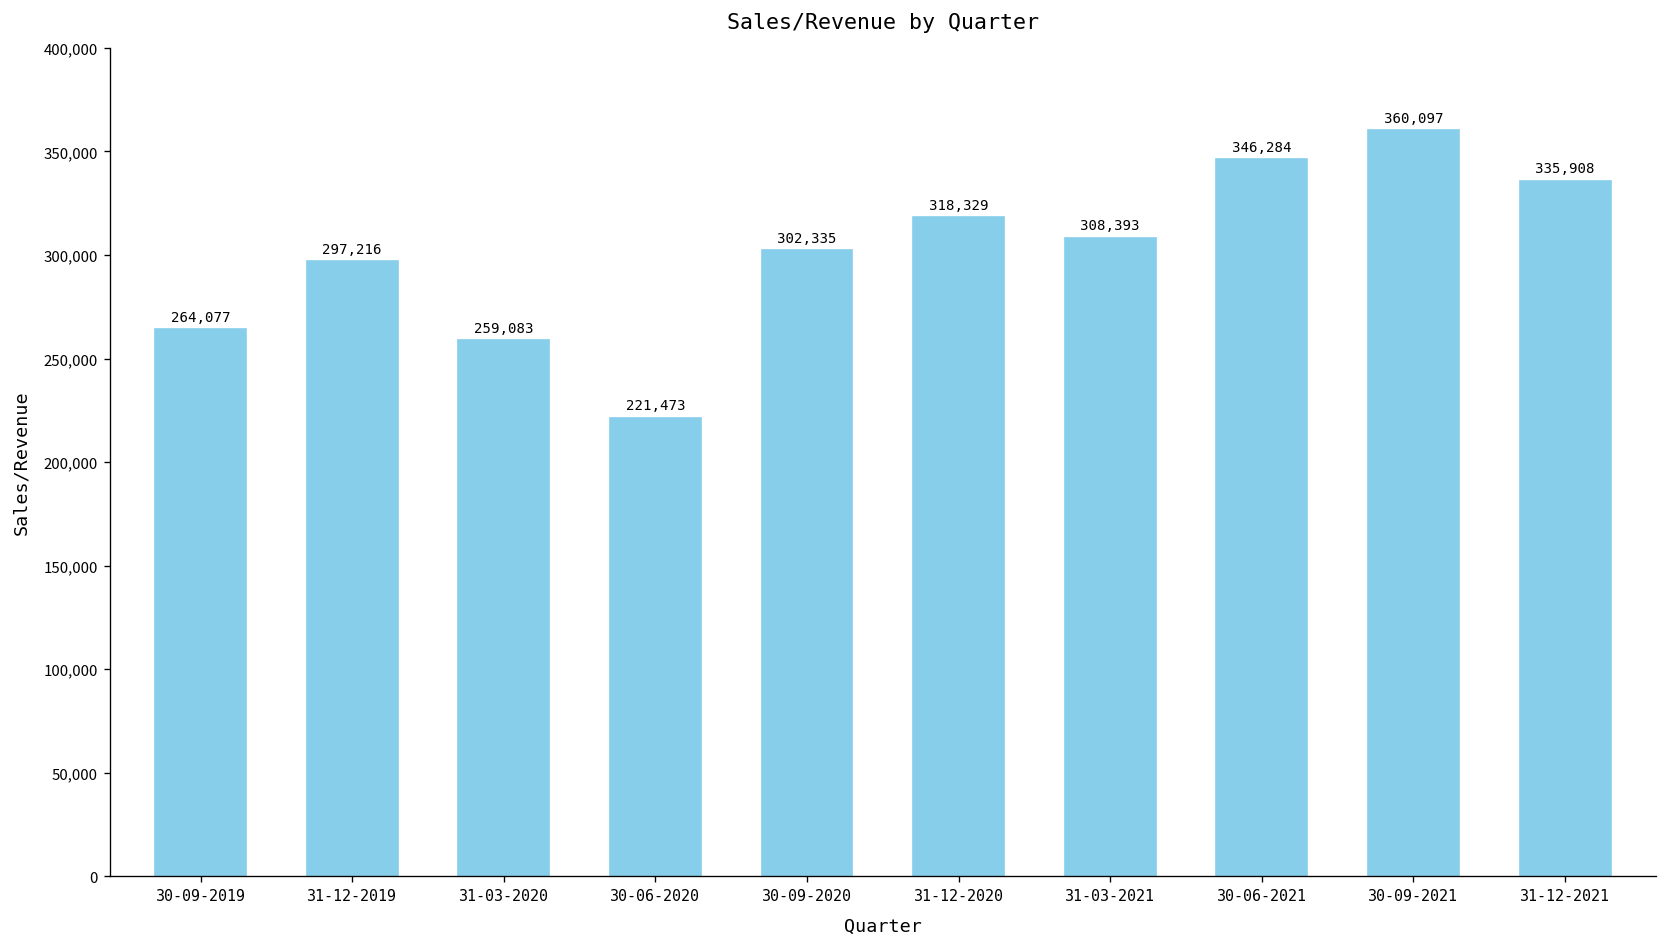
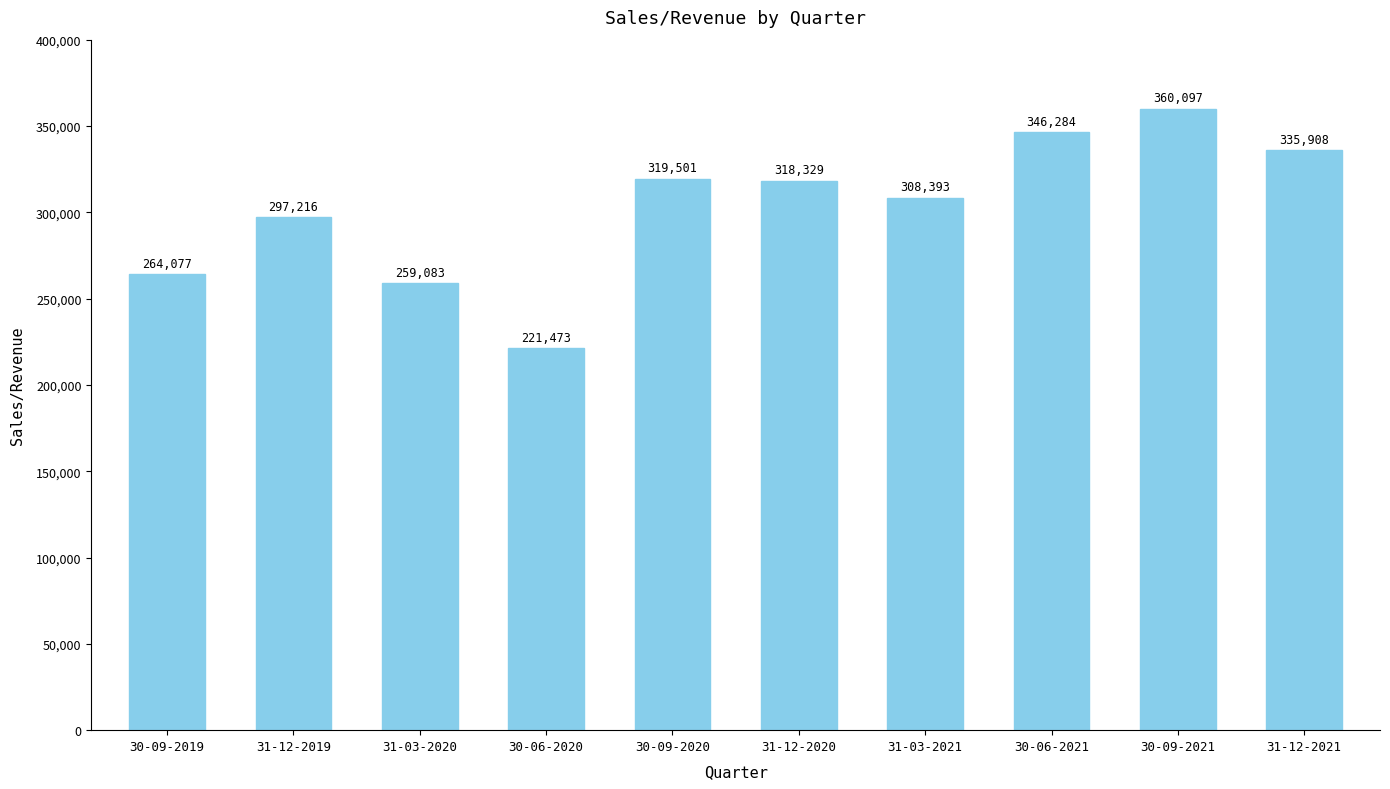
  {
    "30-09-2019": "264,077",
    "31-12-2019": "297,216",
    "31-03-2020": "259,083",
    "30-06-2020": "221,473",
-   "30-09-2020": "302,335",
+   "30-09-2020": "319,501",
    "31-12-2020": "318,329",
    "31-03-2021": "308,393",
    "30-06-2021": "346,284",
    "30-09-2021": "360,097",
    "31-12-2021": "335,908"
  }
